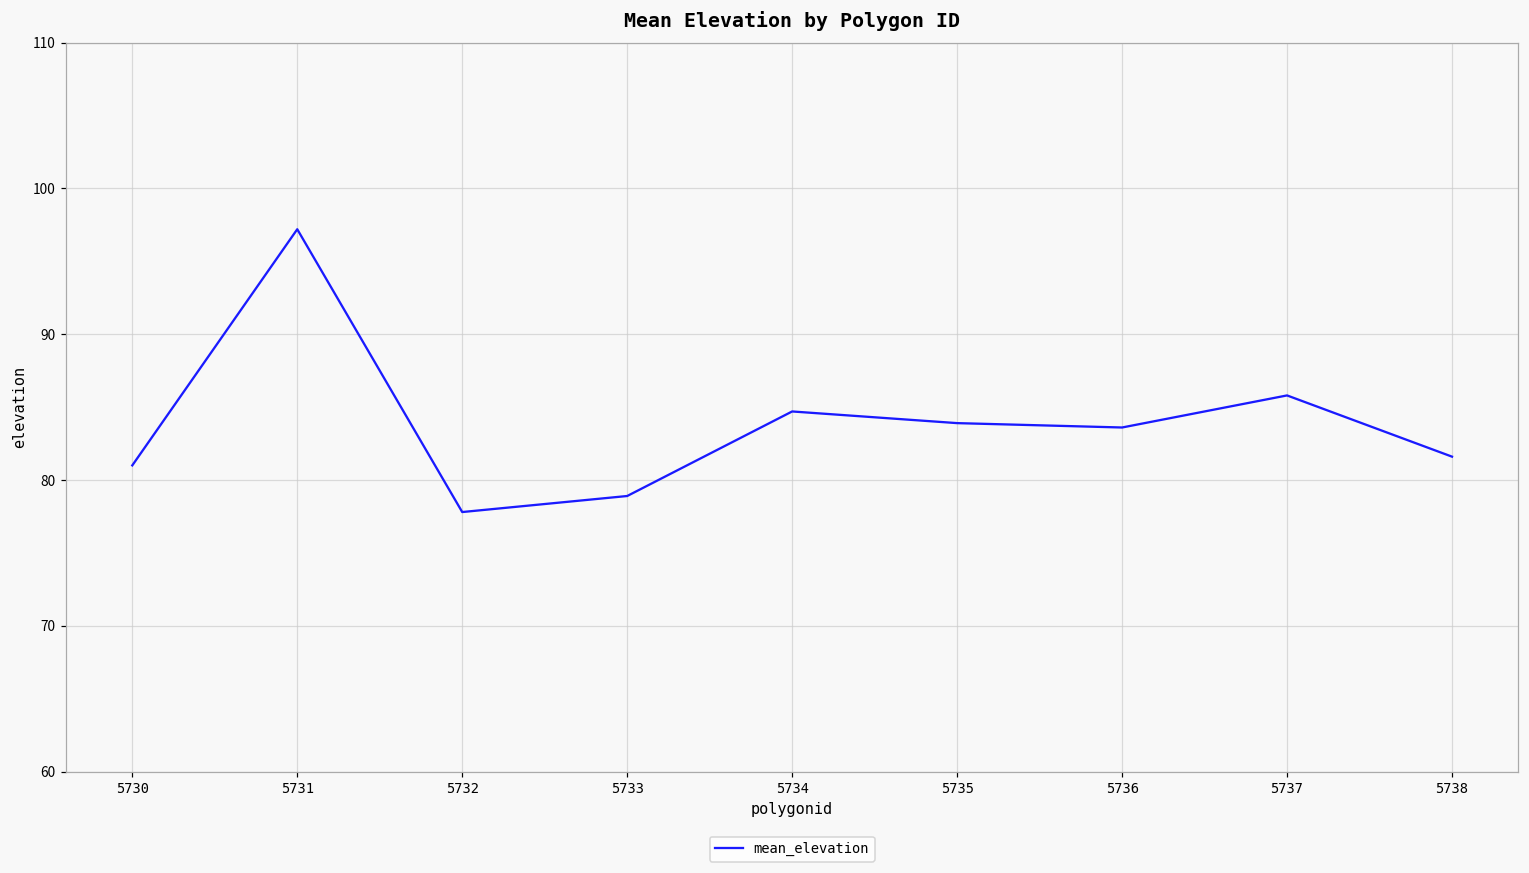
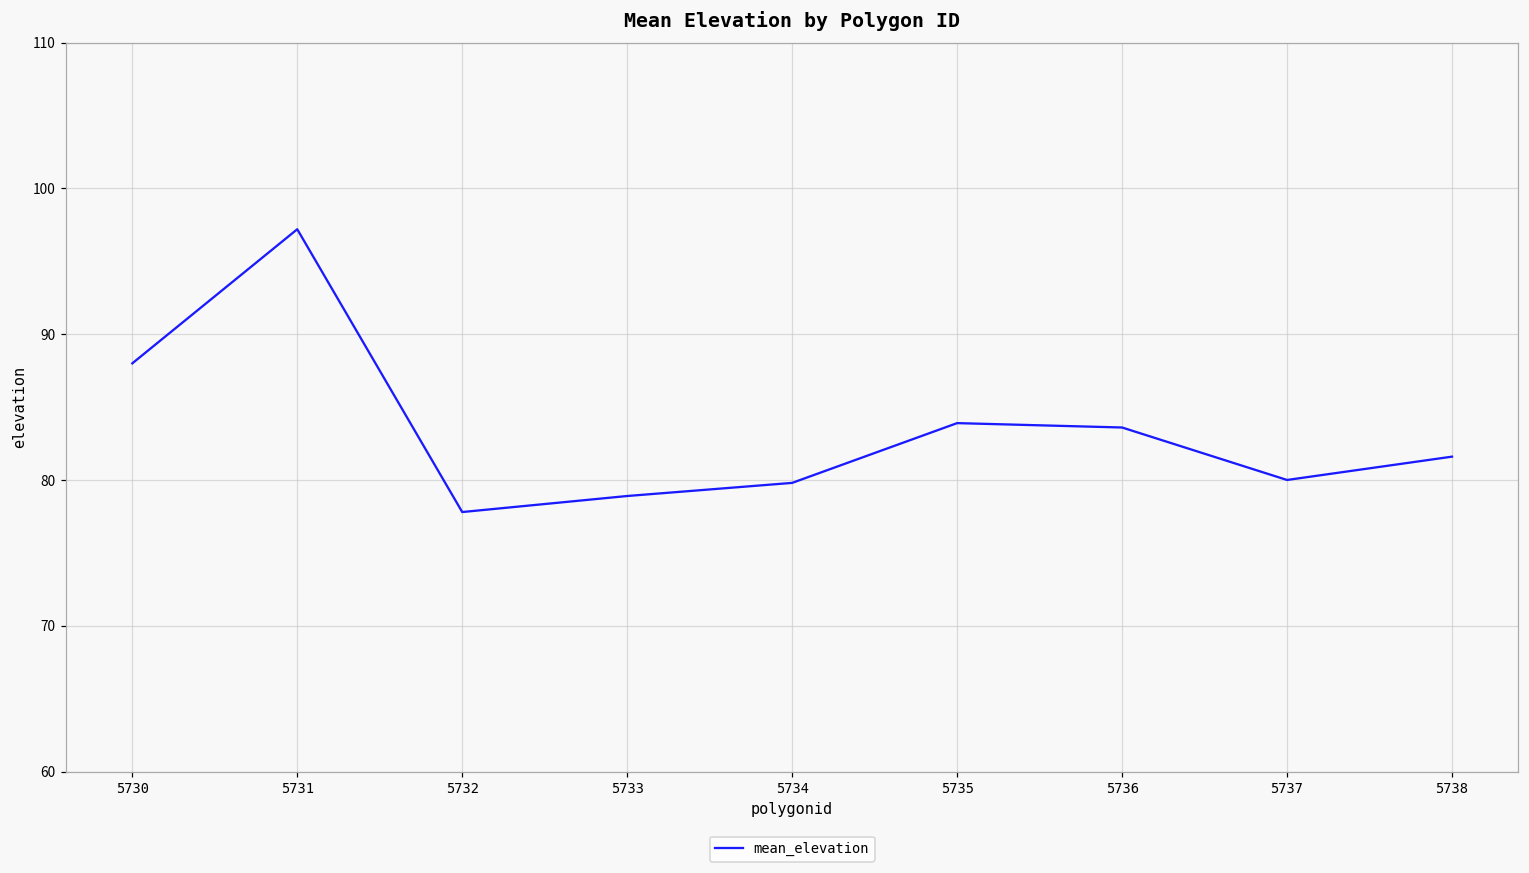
  {
-   "5730": 81,
+   "5730": 88,
    "5731": 97.2,
    "5732": 77.8,
    "5733": 78.9,
-   "5734": 84.7,
+   "5734": 79.8,
    "5735": 83.9,
    "5736": 83.6,
-   "5737": 85.8,
+   "5737": 80.0,
    "5738": 81.6
  }
